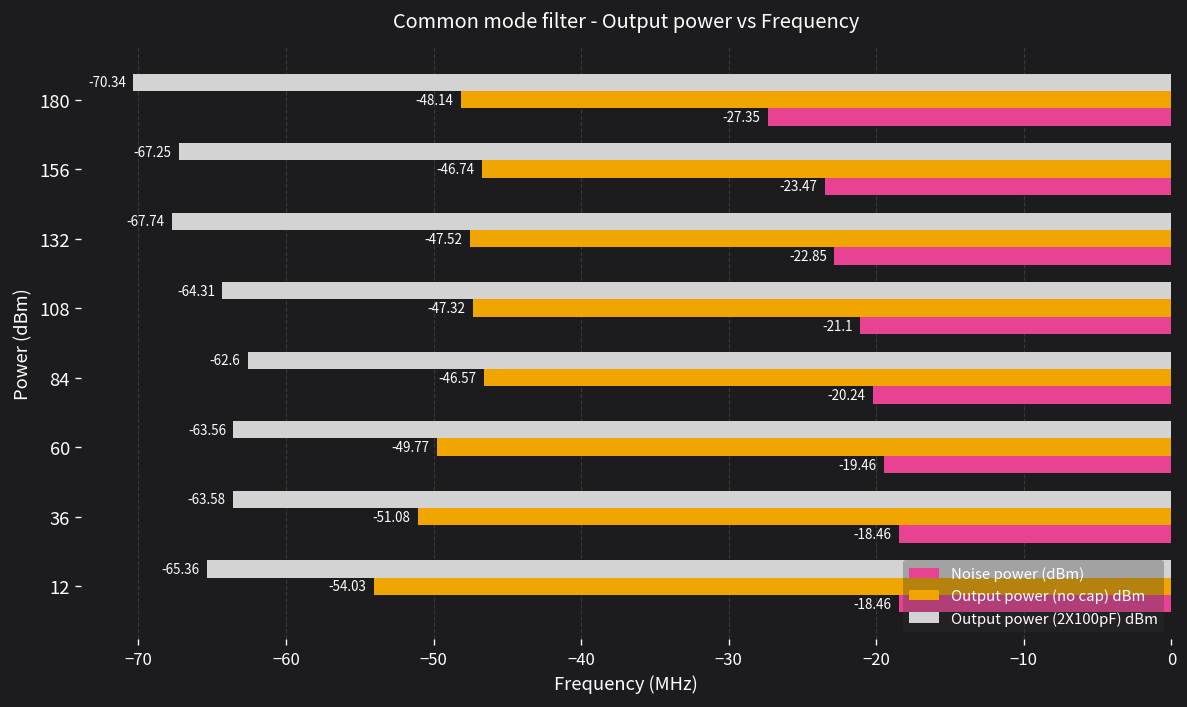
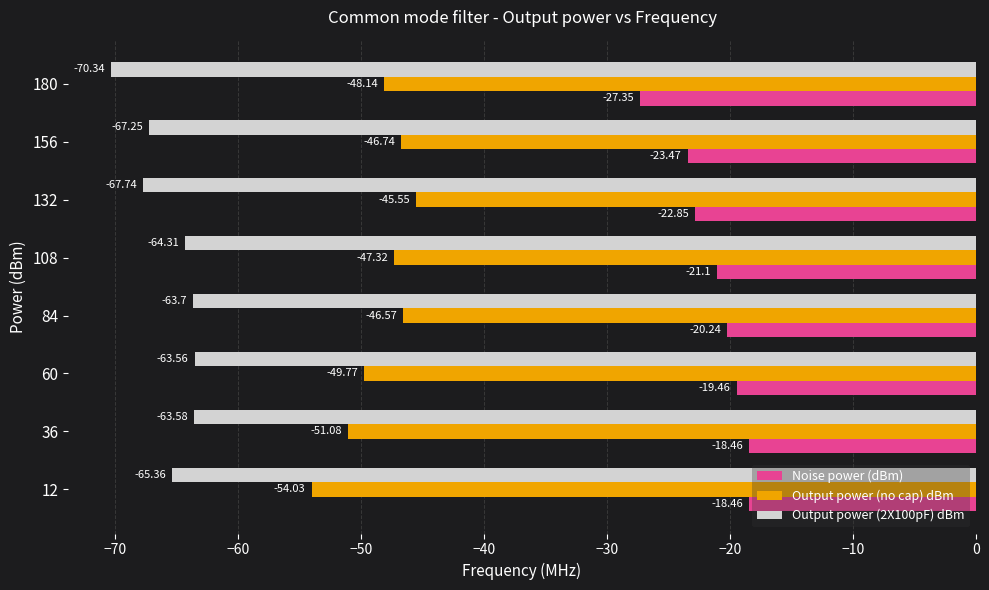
  {
    "Noise power (dBm)": {
      "180": -27.35,
      "156": -23.47,
      "132": -22.85,
      "108": -21.1,
      "84": -20.24,
      "60": -19.46,
      "36": -18.46,
      "12": -18.46
    },
    "Output power (no cap) dBm": {
      "180": -48.14,
      "156": -46.74,
-     "132": -47.52,
+     "132": -45.55,
      "108": -47.32,
      "84": -46.57,
      "60": -49.77,
      "36": -51.08,
      "12": -54.03
    },
    "Output power (2X100pF) dBm": {
      "180": -70.34,
      "156": -67.25,
      "132": -67.74,
      "108": -64.31,
-     "84": -62.6,
+     "84": -63.7,
      "60": -63.56,
      "36": -63.58,
      "12": -65.36
    }
  }
